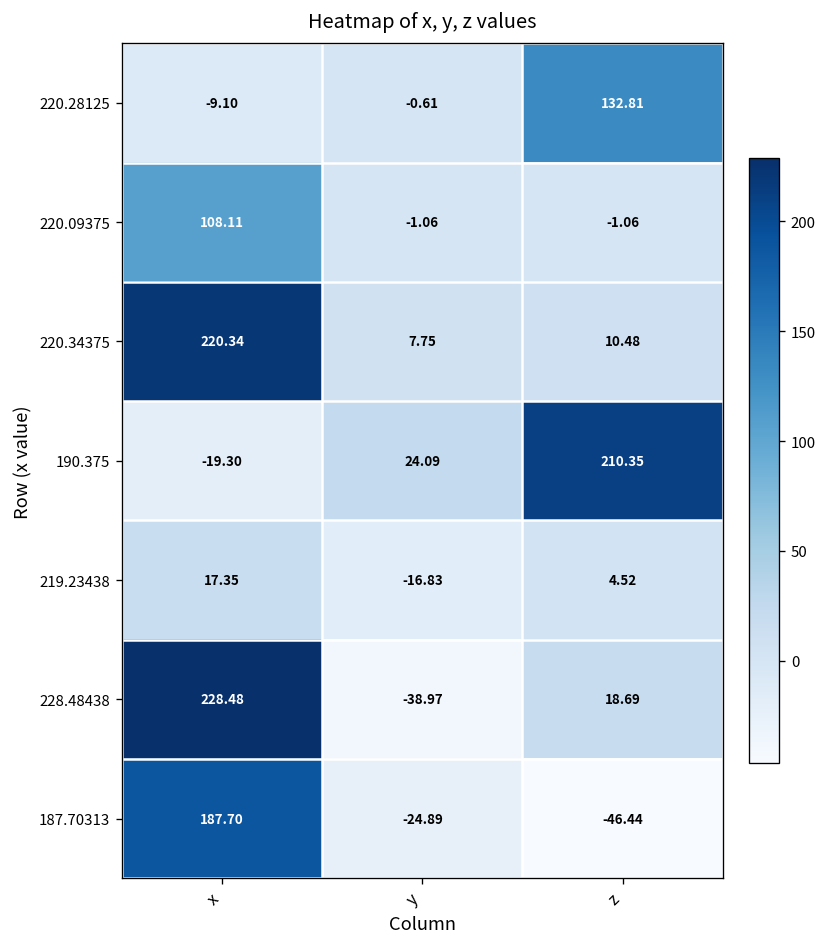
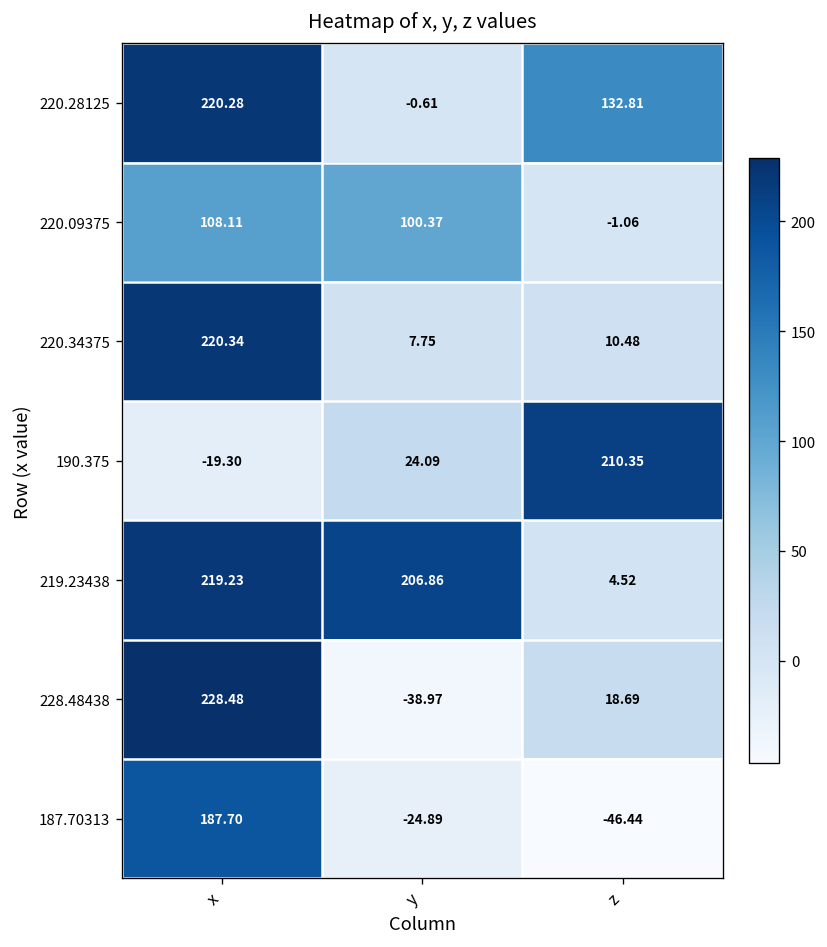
  {
    "220.28125": {
-     "x": -9.10,
+     "x": 220.28,
      "y": -0.61,
      "z": 132.81
    },
    "220.09375": {
      "x": 108.11,
-     "y": -1.06,
+     "y": 100.37,
      "z": -1.06
    },
    "220.34375": {
      "x": 220.34,
      "y": 7.75,
      "z": 10.48
    },
    "190.375": {
      "x": -19.30,
      "y": 24.09,
      "z": 210.35
    },
    "219.23438": {
-     "x": 17.35,
-     "y": -16.83,
+     "x": 219.23,
+     "y": 206.86,
      "z": 4.52
    },
    "228.48438": {
      "x": 228.48,
      "y": -38.97,
      "z": 18.69
    },
    "187.70313": {
      "x": 187.70,
      "y": -24.89,
      "z": -46.44
    }
  }
